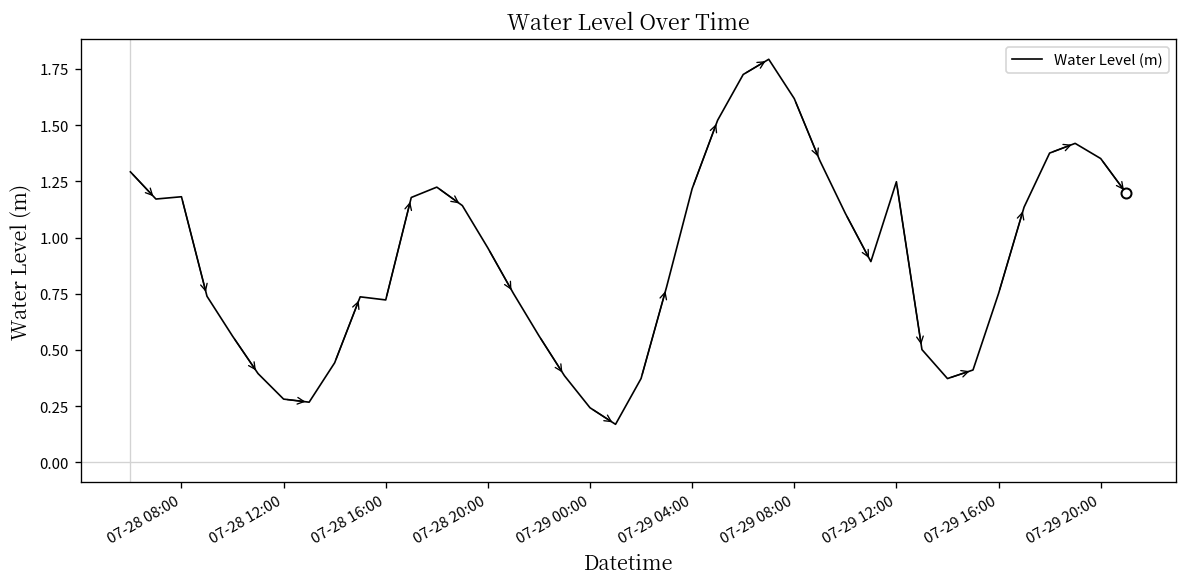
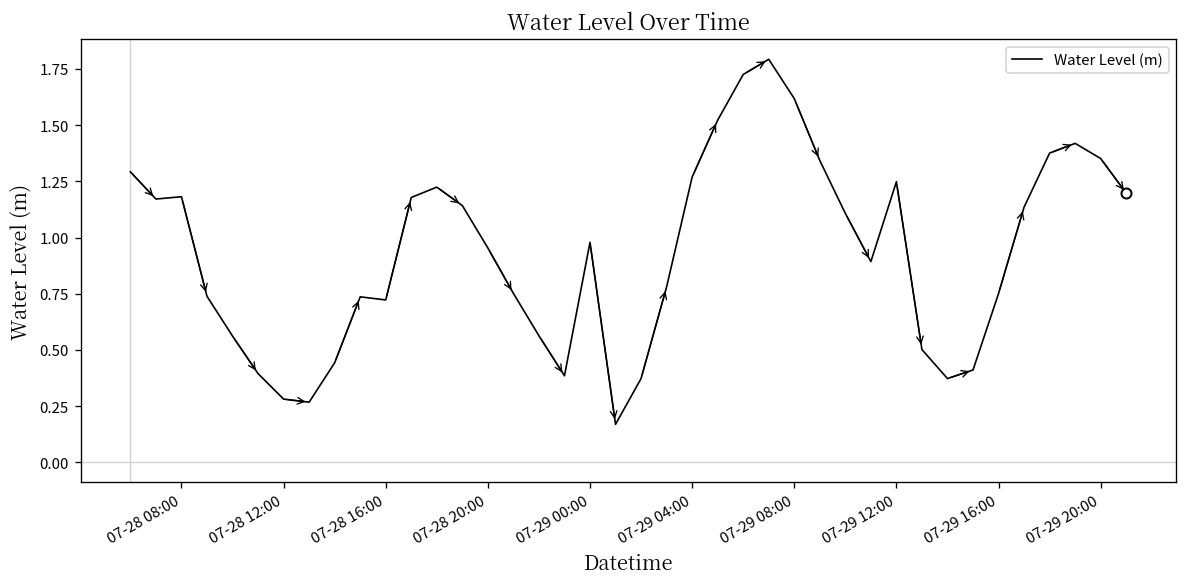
  {
    "Water Level (m)": {
      "07-28 08:00": 1.18,
      "07-28 12:00": 0.28,
      "07-28 16:00": 0.72,
      "07-28 20:00": 0.95,
-     "07-29 00:00": 0.24,
-     "07-29 04:00": 1.22,
+     "07-29 00:00": 0.98,
+     "07-29 04:00": 1.27,
      "07-29 08:00": 1.62,
      "07-29 12:00": 1.25,
      "07-29 16:00": 0.75,
      "07-29 20:00": 1.35
    }
  }
